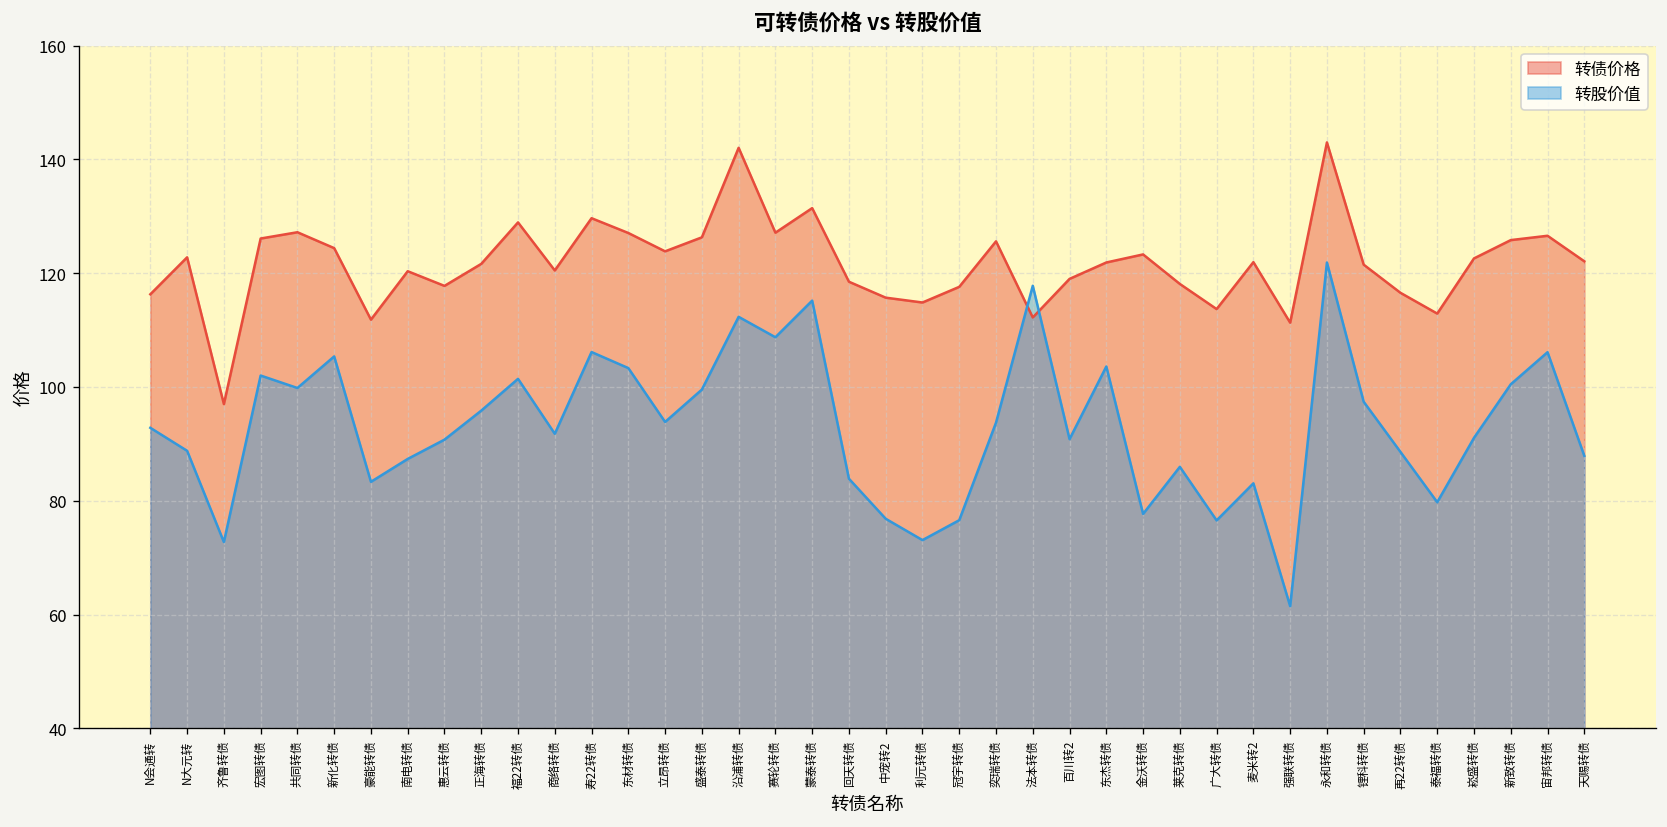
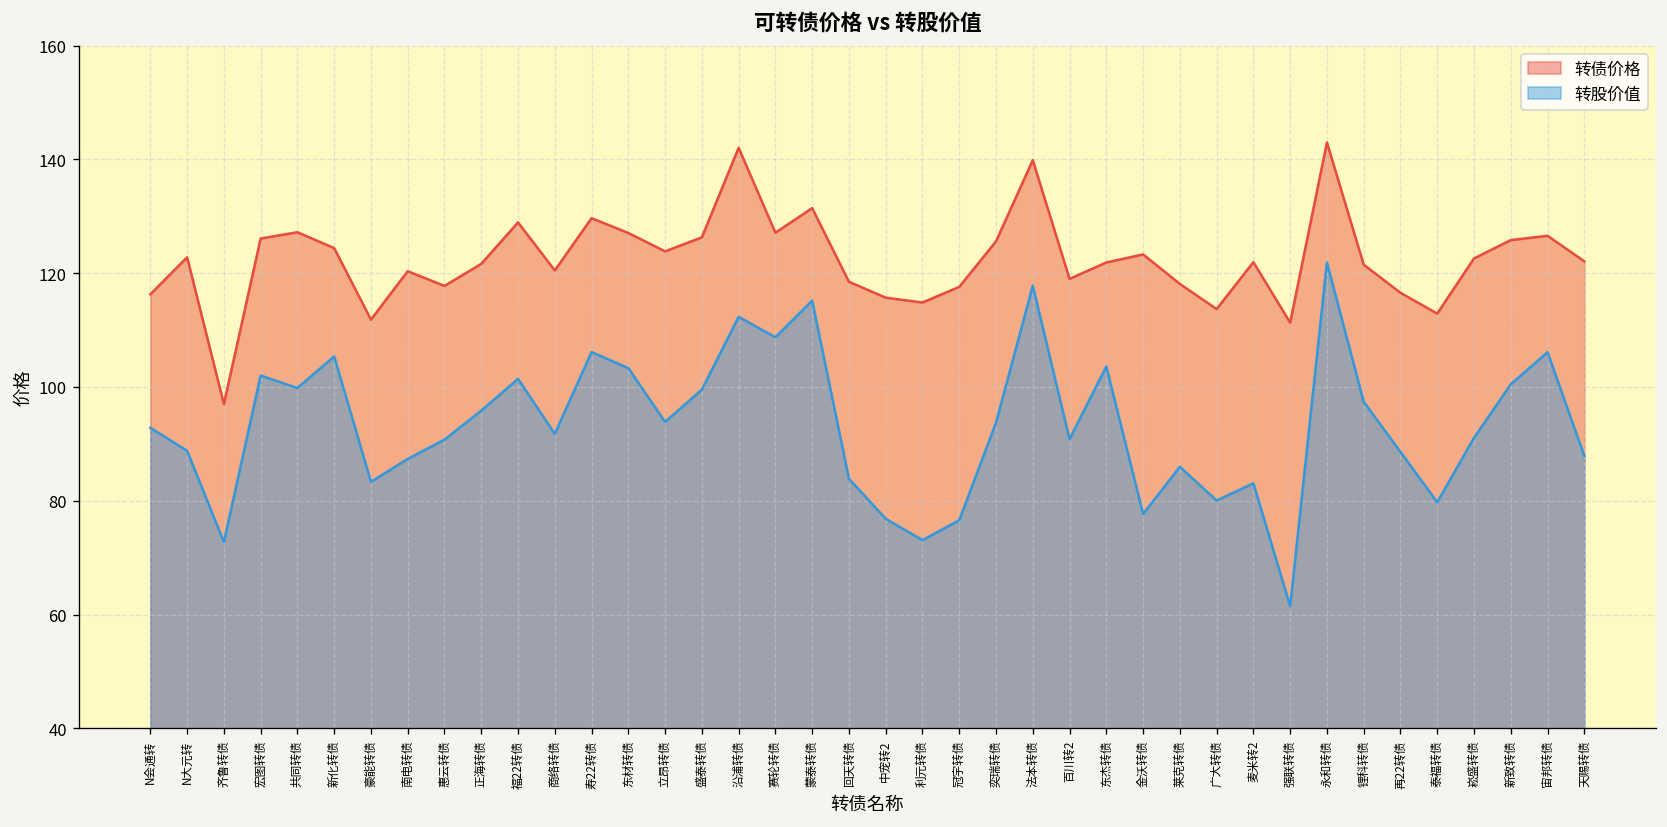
  {
    "转债价格": {
      "N会通转": 116,
      "N大元转": 123,
      "齐鲁转债": 97,
      "宏图转债": 126,
      "共同转债": 127,
      "新化转债": 124,
      "豪能转债": 112,
      "南电转债": 120,
      "惠云转债": 118,
      "正海转债": 122,
      "福22转债": 129,
      "商络转债": 120,
      "寿22转债": 130,
      "东材转债": 127,
      "立昂转债": 124,
      "盛泰转债": 126,
      "沿浦转债": 142,
      "赛轮转债": 127,
      "蒙泰转债": 131,
      "回天转债": 119,
      "中宠转2": 116,
      "利元转债": 115,
      "冠宇转债": 118,
      "奕瑞转债": 126,
-     "法本转债": 112,
+     "法本转债": 140,
      "百川转2": 119,
      "东杰转债": 122,
      "金沃转债": 123,
      "莱克转债": 118,
      "广大转债": 114,
      "麦米转2": 122,
      "强联转债": 111,
      "永和转债": 143,
      "锂科转债": 122,
      "再22转债": 117,
      "泰福转债": 113,
      "崧盛转债": 123,
      "新致转债": 126,
      "宙邦转债": 127,
      "天赐转债": 122
    },
    "转股价值": {
      "N会通转": 93,
      "N大元转": 89,
      "齐鲁转债": 73,
      "宏图转债": 102,
      "共同转债": 100,
      "新化转债": 105,
      "豪能转债": 83,
      "南电转债": 87,
      "惠云转债": 91,
      "正海转债": 96,
      "福22转债": 101,
      "商络转债": 92,
      "寿22转债": 106,
      "东材转债": 103,
      "立昂转债": 94,
      "盛泰转债": 100,
      "沿浦转债": 112,
      "赛轮转债": 109,
      "蒙泰转债": 115,
      "回天转债": 84,
      "中宠转2": 77,
      "利元转债": 73,
      "冠宇转债": 77,
      "奕瑞转债": 94,
      "法本转债": 118,
      "百川转2": 91,
      "东杰转债": 104,
      "金沃转债": 78,
      "莱克转债": 86,
-     "广大转债": 77,
+     "广大转债": 80,
      "麦米转2": 83,
      "强联转债": 61,
      "永和转债": 122,
      "锂科转债": 97,
      "再22转债": 89,
      "泰福转债": 80,
      "崧盛转债": 91,
      "新致转债": 100,
      "宙邦转债": 106,
      "天赐转债": 88
    }
  }
